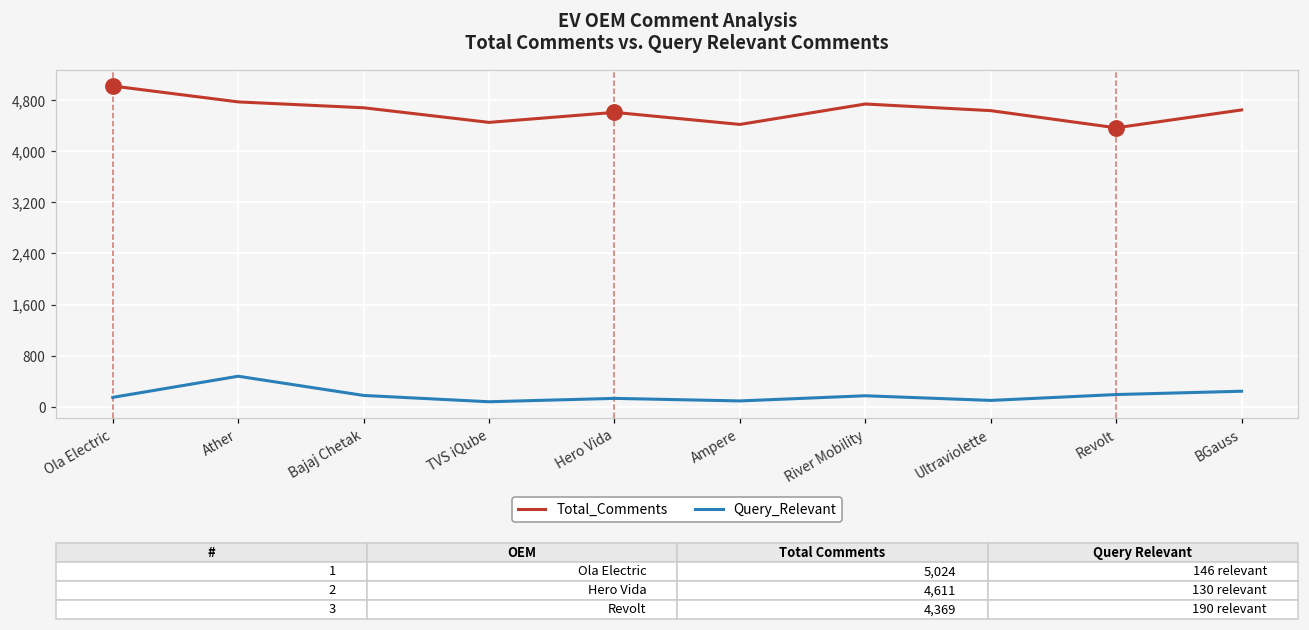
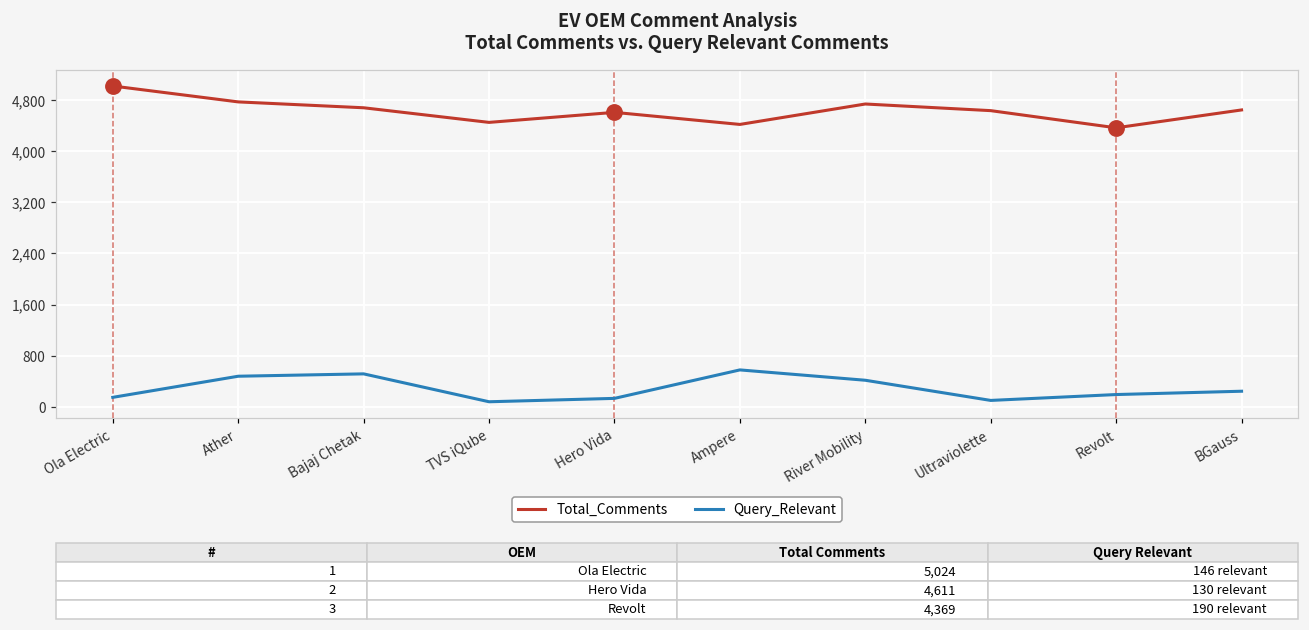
  {
    "Query_Relevant": {
      "Ola Electric": 100,
      "Ather": 500,
-     "Bajaj Chetak": 200,
+     "Bajaj Chetak": 500,
      "TVS iQube": 100,
      "Hero Vida": 100,
-     "Ampere": 100,
-     "River Mobility": 200,
+     "Ampere": 600,
+     "River Mobility": 400,
      "Ultraviolette": 100,
      "Revolt": 200,
      "BGauss": 200
    }
  }
